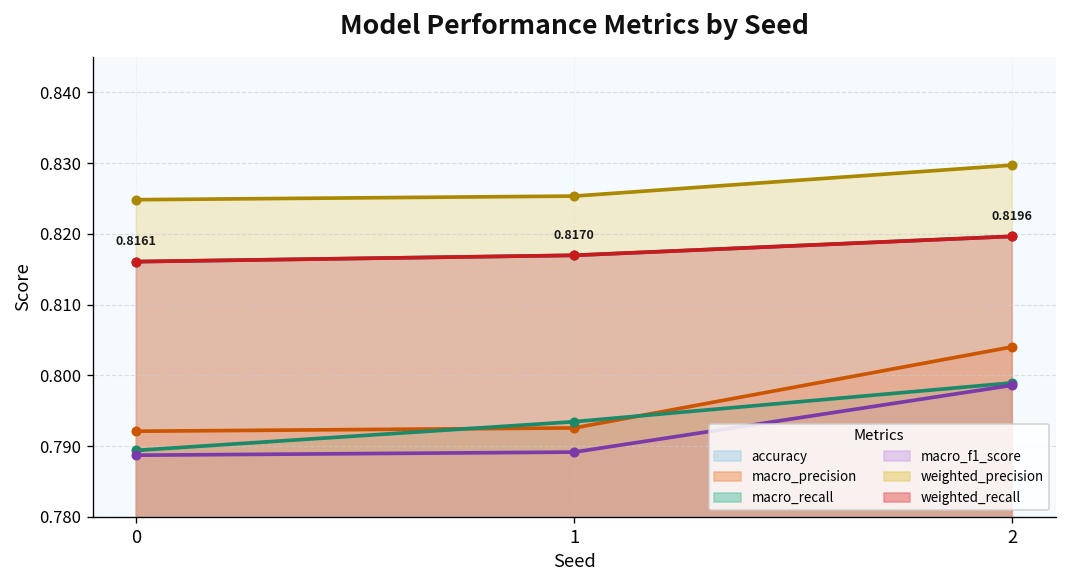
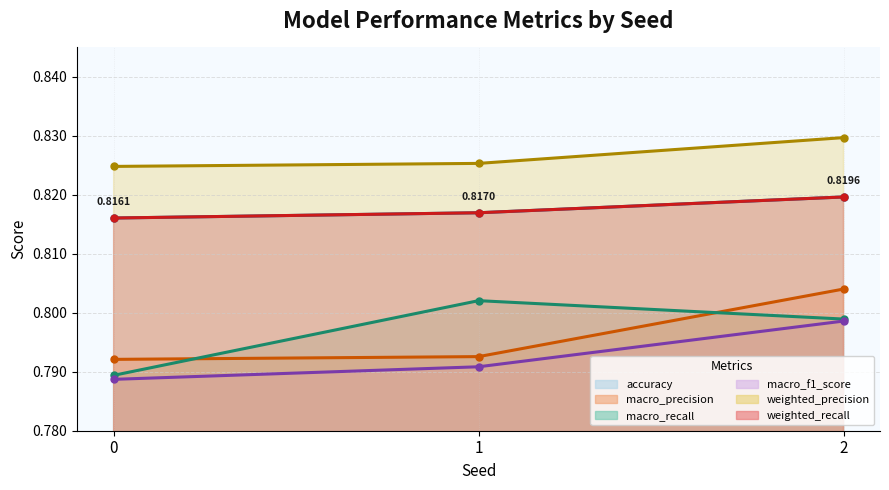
  {
    "macro_recall": {
      "0": 0.789,
-     "1": 0.793
+     "1": 0.802
    },
    "macro_f1_score": {
      "0": 0.789,
-     "1": 0.789
+     "1": 0.791
    }
  }
